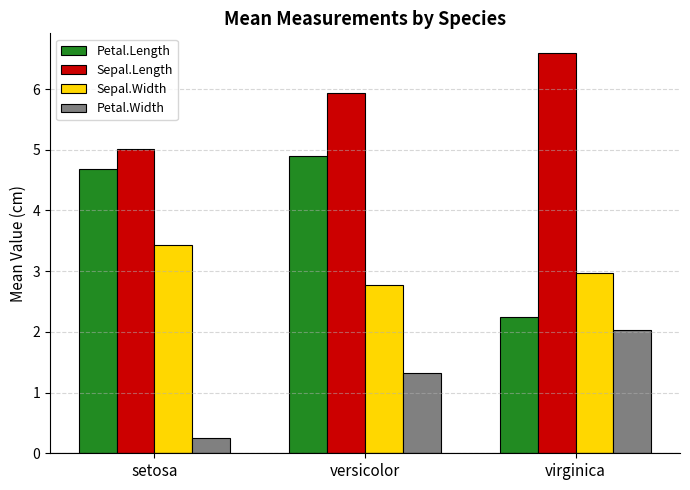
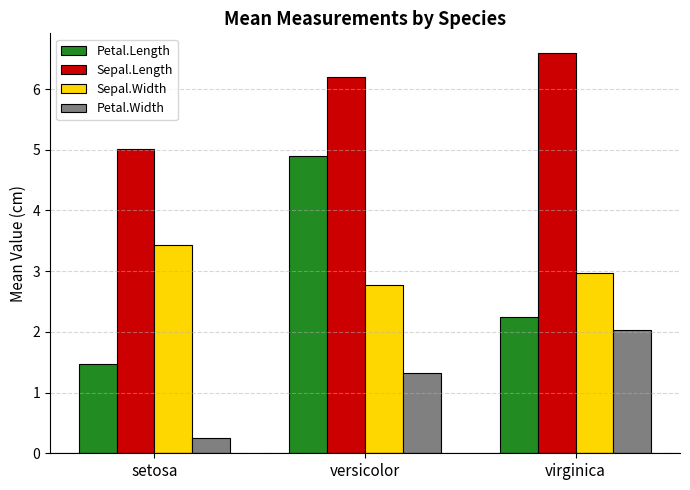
  {
    "Petal.Length": {
-     "setosa": 4.7,
+     "setosa": 1.5,
      "versicolor": 4.9,
      "virginica": 2.2
    },
    "Sepal.Length": {
      "setosa": 5.0,
-     "versicolor": 5.9,
+     "versicolor": 6.2,
      "virginica": 6.6
    },
    "Sepal.Width": {
      "setosa": 3.4,
      "versicolor": 2.8,
      "virginica": 3.0
    },
    "Petal.Width": {
      "setosa": 0.2,
      "versicolor": 1.3,
      "virginica": 2.0
    }
  }
